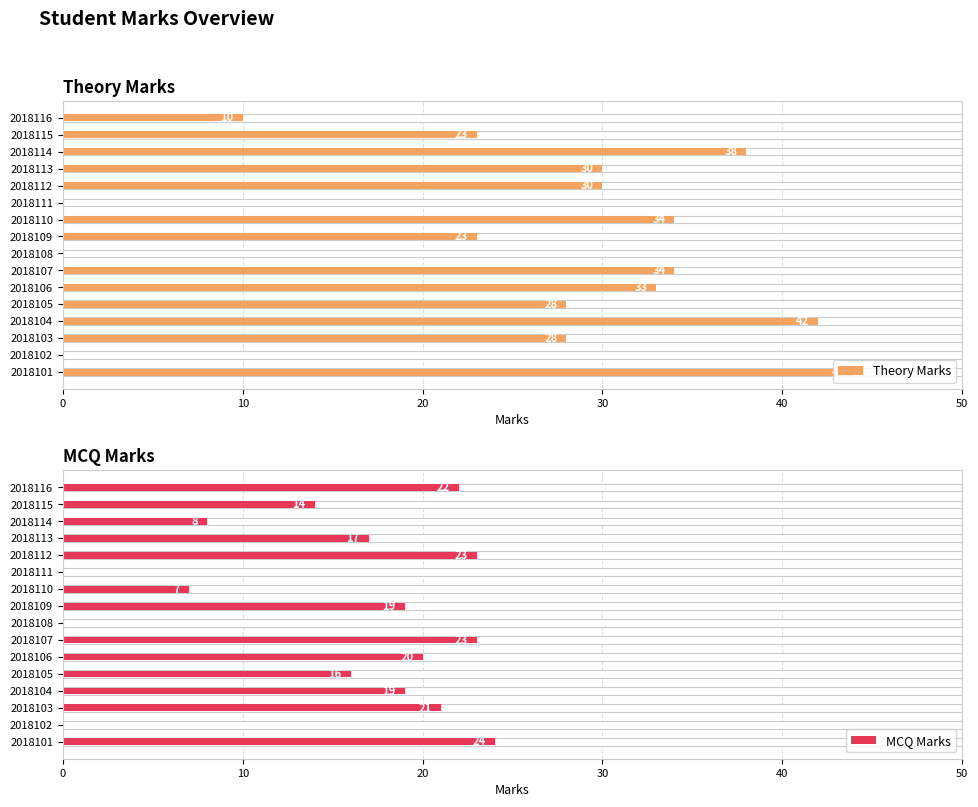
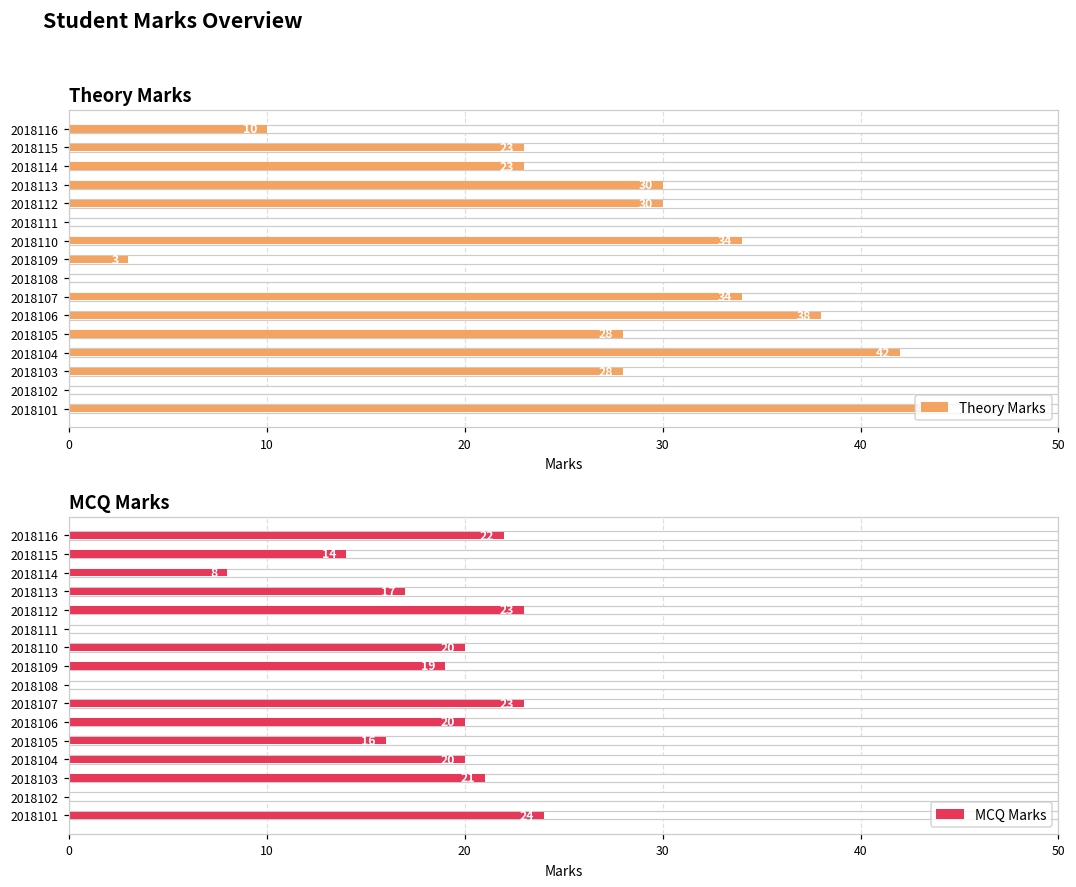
  {
    "Theory Marks": {
      "Theory Marks": {
-       "2018114": 38,
+       "2018114": 23,
        "2018111": 0,
-       "2018109": 23,
+       "2018109": 3,
        "2018108": 0,
-       "2018106": 33,
+       "2018106": 38,
        "2018102": 0
      }
    },
    "MCQ Marks": {
      "MCQ Marks": {
        "2018111": 0,
-       "2018110": 7,
+       "2018110": 20,
        "2018108": 0,
-       "2018104": 19,
+       "2018104": 20,
        "2018102": 0
      }
    }
  }
